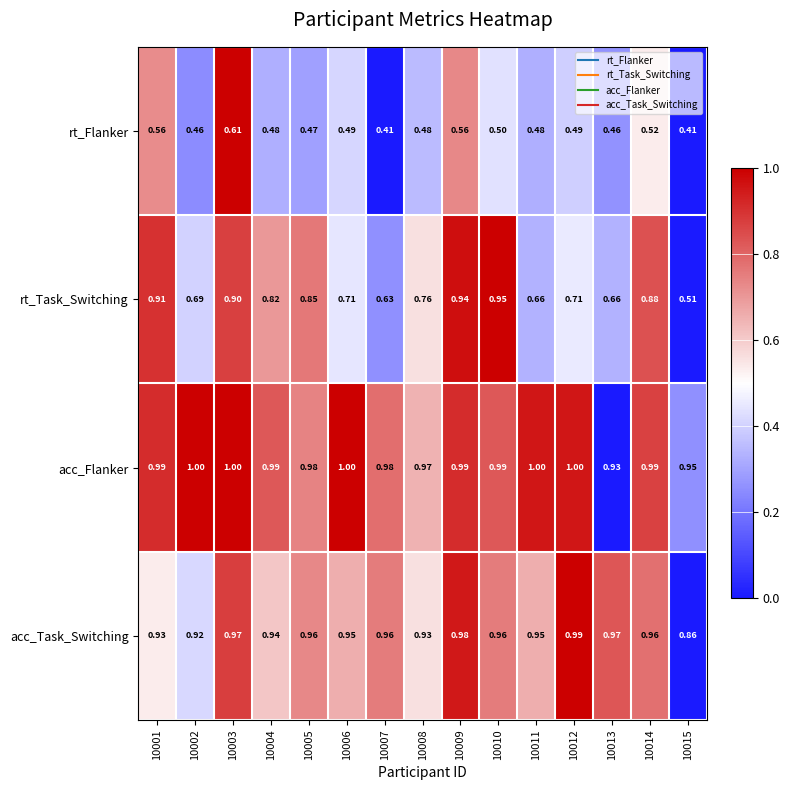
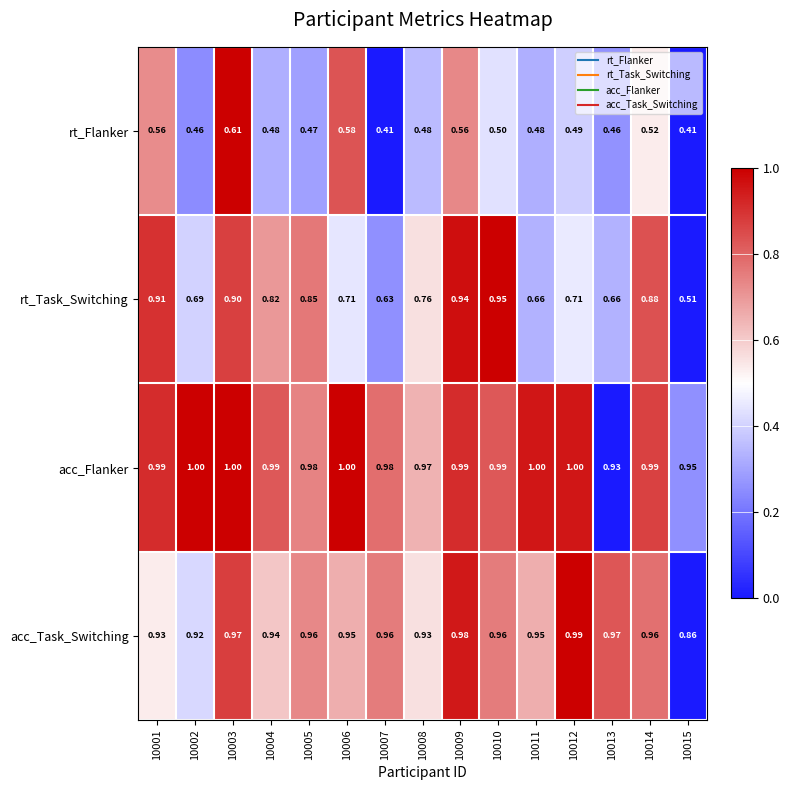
  {
    "rt_Flanker": {
      "10001": 0.56,
      "10002": 0.46,
      "10003": 0.61,
      "10004": 0.48,
      "10005": 0.47,
-     "10006": 0.49,
+     "10006": 0.58,
      "10007": 0.41,
      "10008": 0.48,
      "10009": 0.56,
      "10010": 0.50,
      "10011": 0.48,
      "10012": 0.49,
      "10013": 0.46,
      "10014": 0.52,
      "10015": 0.41
    },
    "rt_Task_Switching": {
      "10001": 0.91,
      "10002": 0.69,
      "10003": 0.90,
      "10004": 0.82,
      "10005": 0.85,
      "10006": 0.71,
      "10007": 0.63,
      "10008": 0.76,
      "10009": 0.94,
      "10010": 0.95,
      "10011": 0.66,
      "10012": 0.71,
      "10013": 0.66,
      "10014": 0.88,
      "10015": 0.51
    },
    "acc_Flanker": {
      "10001": 0.99,
      "10002": 1.00,
      "10003": 1.00,
      "10004": 0.99,
      "10005": 0.98,
      "10006": 1.00,
      "10007": 0.98,
      "10008": 0.97,
      "10009": 0.99,
      "10010": 0.99,
      "10011": 1.00,
      "10012": 1.00,
      "10013": 0.93,
      "10014": 0.99,
      "10015": 0.95
    },
    "acc_Task_Switching": {
      "10001": 0.93,
      "10002": 0.92,
      "10003": 0.97,
      "10004": 0.94,
      "10005": 0.96,
      "10006": 0.95,
      "10007": 0.96,
      "10008": 0.93,
      "10009": 0.98,
      "10010": 0.96,
      "10011": 0.95,
      "10012": 0.99,
      "10013": 0.97,
      "10014": 0.96,
      "10015": 0.86
    }
  }
